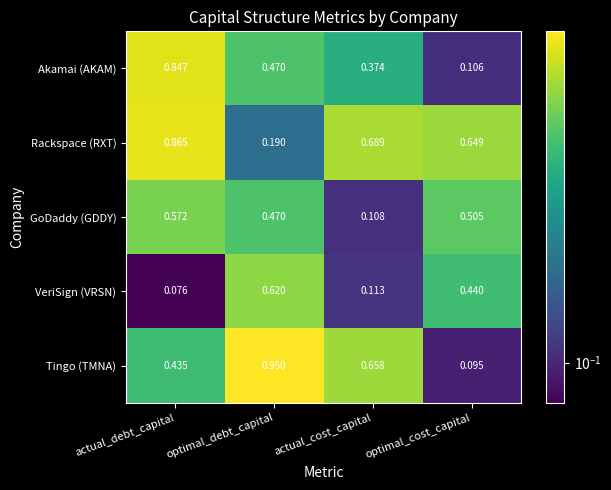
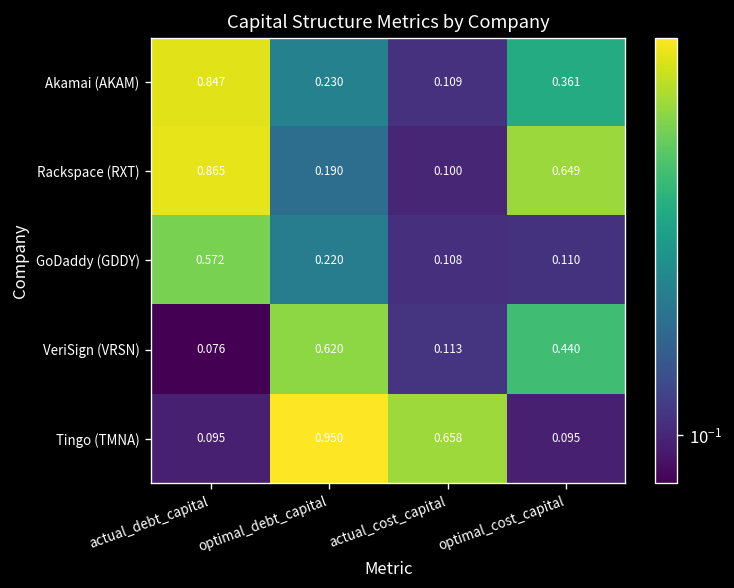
  {
    "Akamai (AKAM)": {
      "actual_debt_capital": 0.847,
-     "optimal_debt_capital": 0.470,
-     "actual_cost_capital": 0.374,
-     "optimal_cost_capital": 0.106
+     "optimal_debt_capital": 0.230,
+     "actual_cost_capital": 0.109,
+     "optimal_cost_capital": 0.361
    },
    "Rackspace (RXT)": {
      "actual_debt_capital": 0.865,
      "optimal_debt_capital": 0.190,
-     "actual_cost_capital": 0.689,
+     "actual_cost_capital": 0.100,
      "optimal_cost_capital": 0.649
    },
    "GoDaddy (GDDY)": {
      "actual_debt_capital": 0.572,
-     "optimal_debt_capital": 0.470,
+     "optimal_debt_capital": 0.220,
      "actual_cost_capital": 0.108,
-     "optimal_cost_capital": 0.505
+     "optimal_cost_capital": 0.110
    },
    "VeriSign (VRSN)": {
      "actual_debt_capital": 0.076,
      "optimal_debt_capital": 0.620,
      "actual_cost_capital": 0.113,
      "optimal_cost_capital": 0.440
    },
    "Tingo (TMNA)": {
-     "actual_debt_capital": 0.435,
+     "actual_debt_capital": 0.095,
      "optimal_debt_capital": 0.950,
      "actual_cost_capital": 0.658,
      "optimal_cost_capital": 0.095
    }
  }
